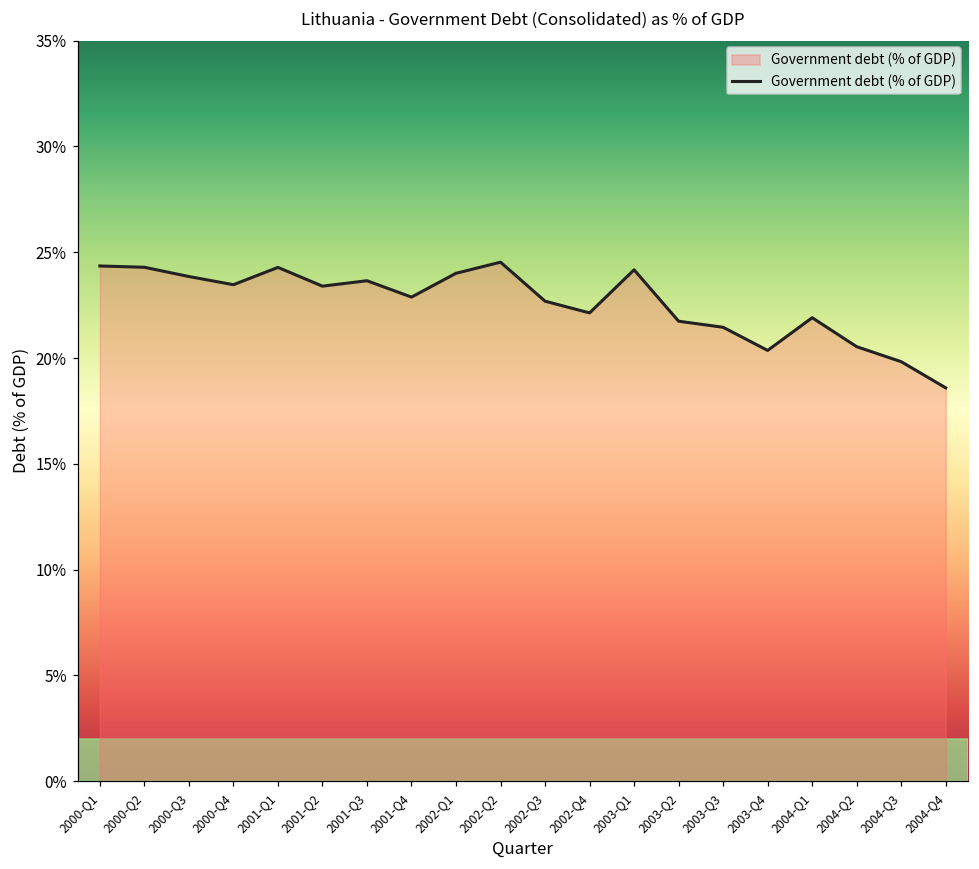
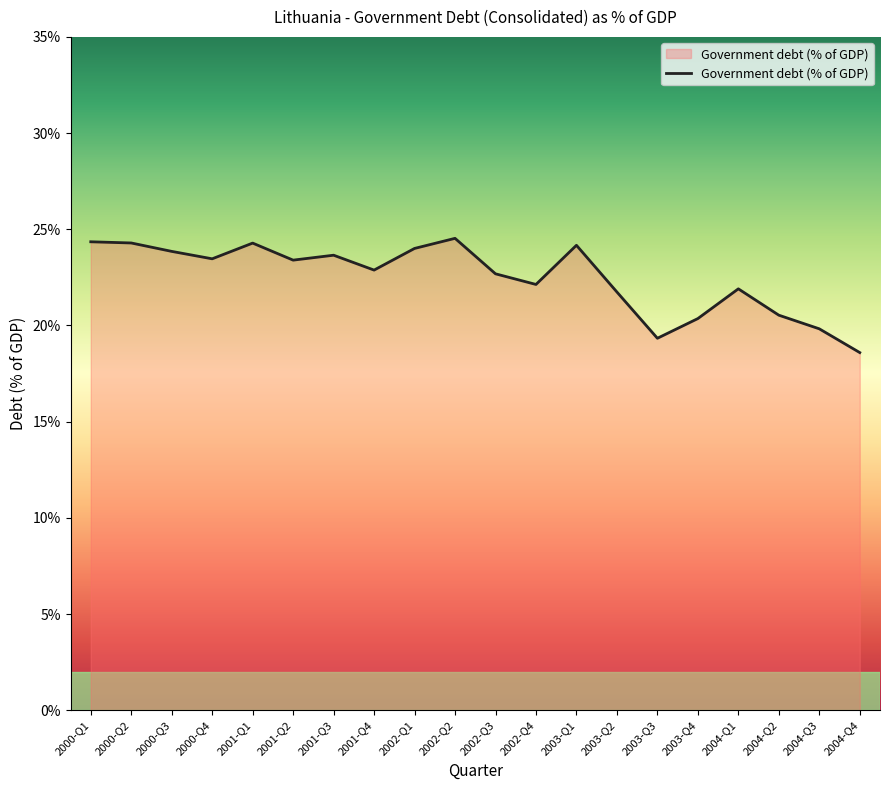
  {
    "2000-Q1": "24.4%",
    "2000-Q2": "24.3%",
    "2000-Q3": "23.9%",
    "2000-Q4": "23.5%",
    "2001-Q1": "24.3%",
    "2001-Q2": "23.4%",
    "2001-Q3": "23.7%",
    "2001-Q4": "22.9%",
    "2002-Q1": "24.0%",
    "2002-Q2": "24.5%",
    "2002-Q3": "22.7%",
    "2002-Q4": "22.1%",
    "2003-Q1": "24.2%",
    "2003-Q2": "21.7%",
-   "2003-Q3": "21.5%",
+   "2003-Q3": "19.3%",
    "2003-Q4": "20.4%",
    "2004-Q1": "21.9%",
    "2004-Q2": "20.5%",
    "2004-Q3": "19.8%",
    "2004-Q4": "18.6%"
  }
